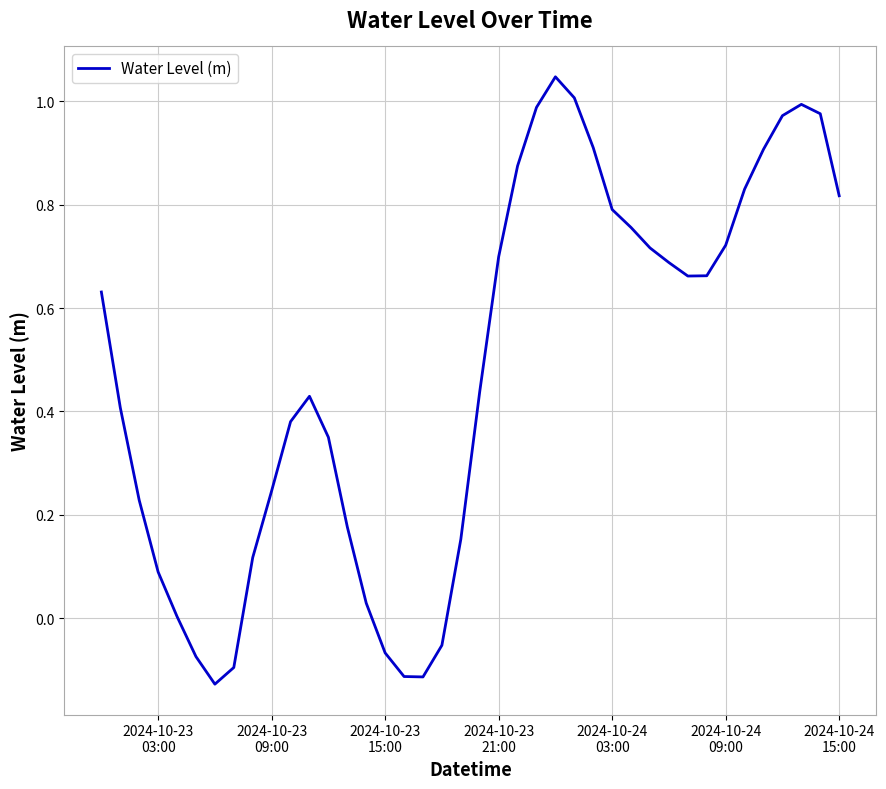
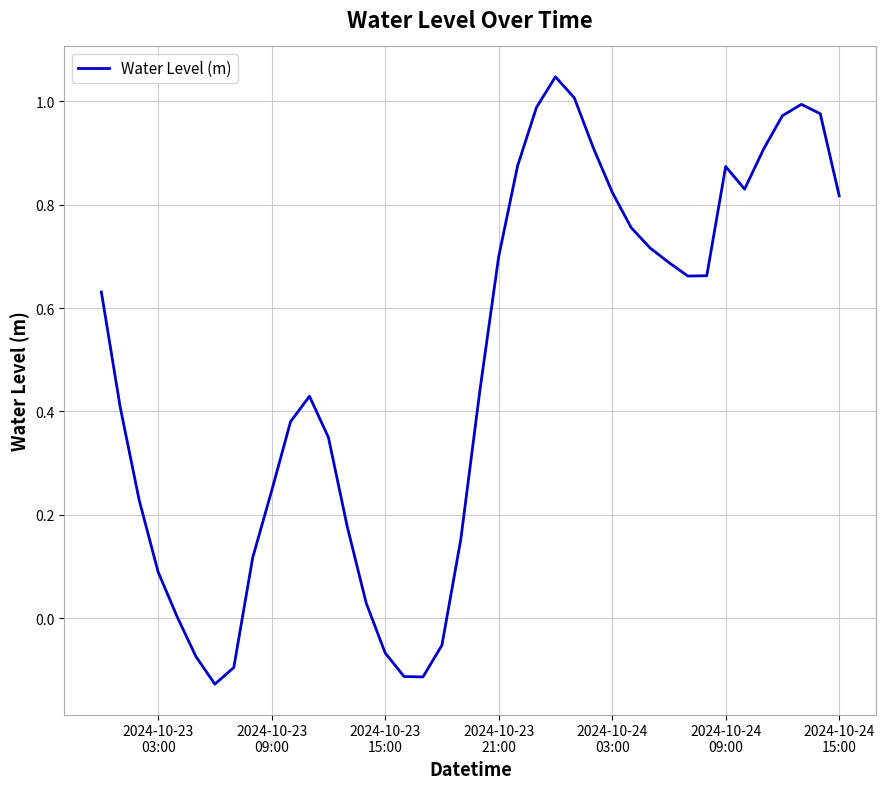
  {
    "2024-10-23 03:00": 0.09,
    "2024-10-23 09:00": 0.25,
    "2024-10-23 15:00": -0.07,
    "2024-10-23 21:00": 0.70,
-   "2024-10-24 03:00": 0.79,
-   "2024-10-24 09:00": 0.72,
+   "2024-10-24 03:00": 0.82,
+   "2024-10-24 09:00": 0.87,
    "2024-10-24 15:00": 0.82
  }
